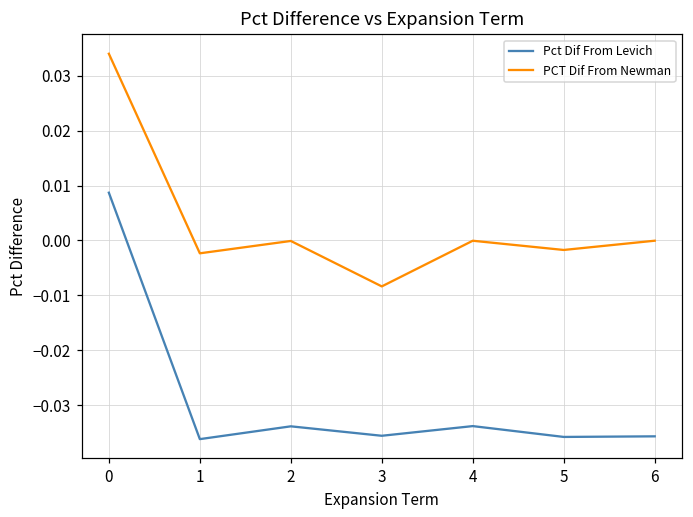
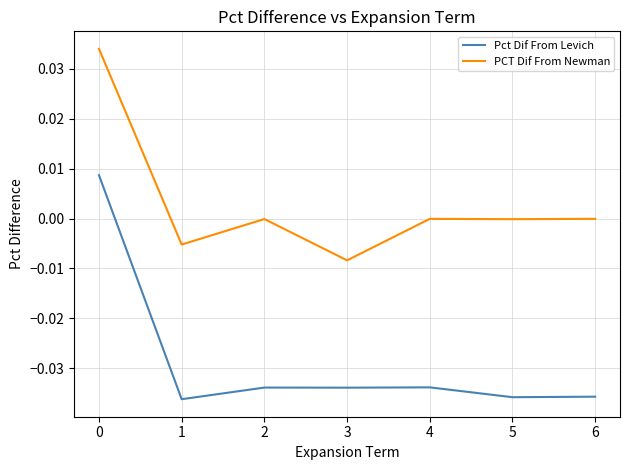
  {
    "Pct Dif From Levich": {
      "0": 0.009,
      "1": -0.036,
      "2": -0.034,
-     "3": -0.036,
+     "3": -0.034,
      "4": -0.034,
      "5": -0.036,
      "6": -0.036
    },
    "PCT Dif From Newman": {
      "0": 0.034,
-     "1": -0.002,
+     "1": -0.005,
      "2": 0.000,
      "3": -0.008,
      "4": 0.000,
-     "5": -0.002,
+     "5": 0.000,
      "6": 0.000
    }
  }
